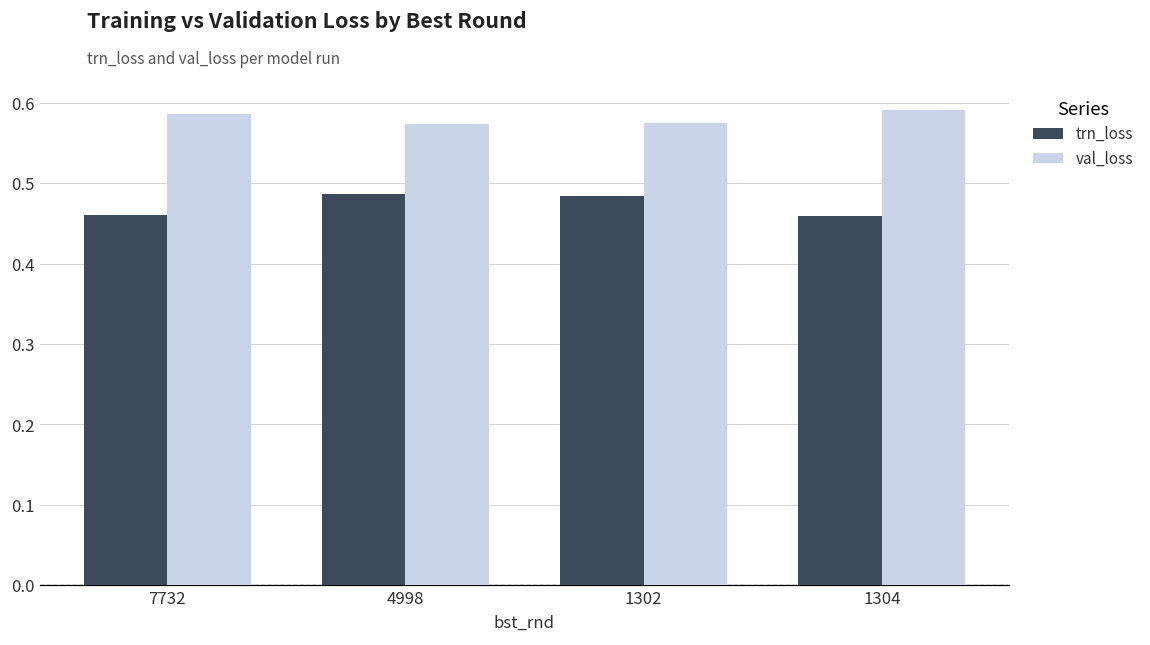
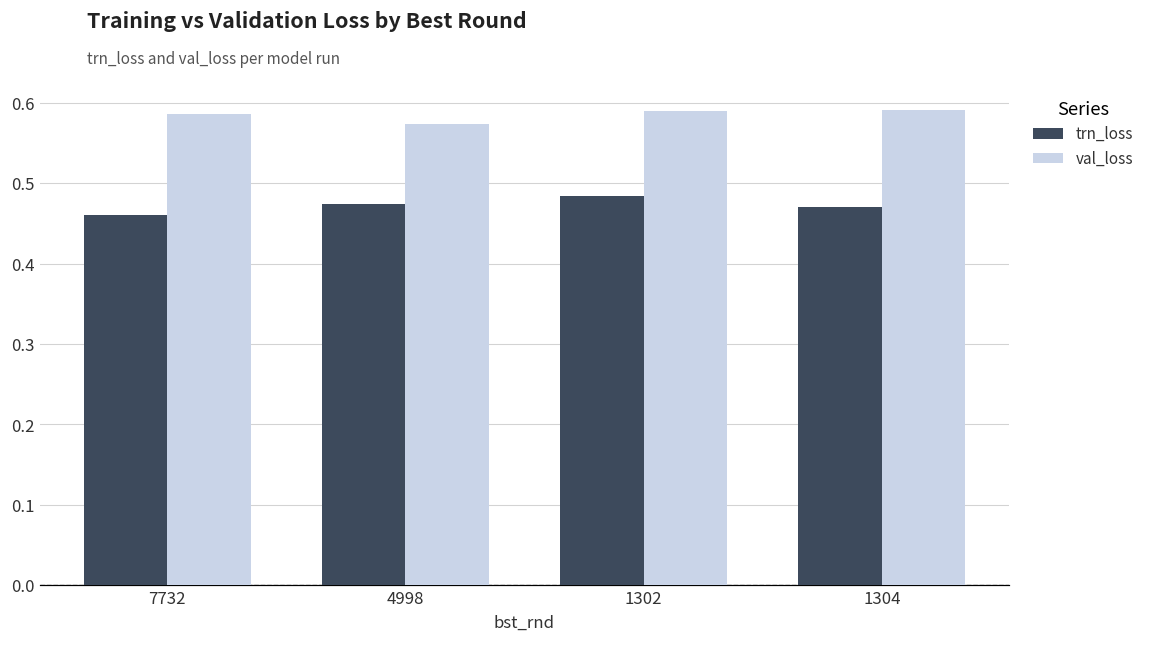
  {
    "trn_loss": {
      "7732": 0.46,
-     "4998": 0.49,
+     "4998": 0.47,
      "1302": 0.48,
-     "1304": 0.46
+     "1304": 0.47
    },
    "val_loss": {
      "7732": 0.59,
      "4998": 0.57,
-     "1302": 0.57,
+     "1302": 0.59,
      "1304": 0.59
    }
  }
